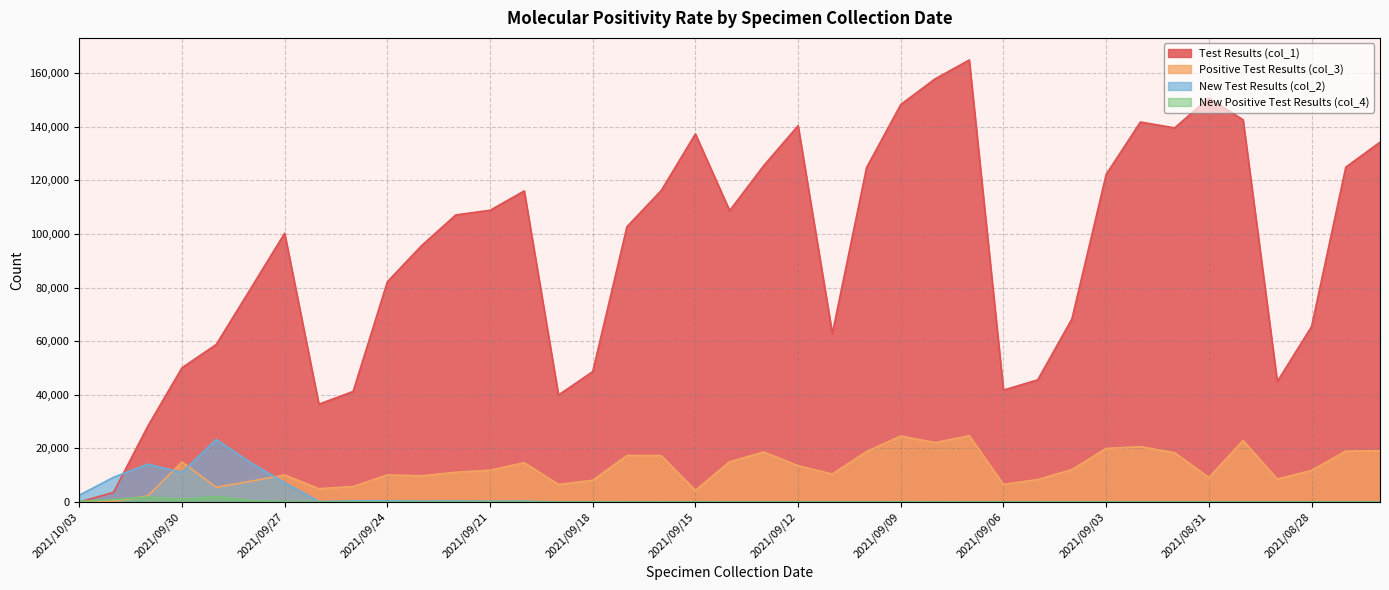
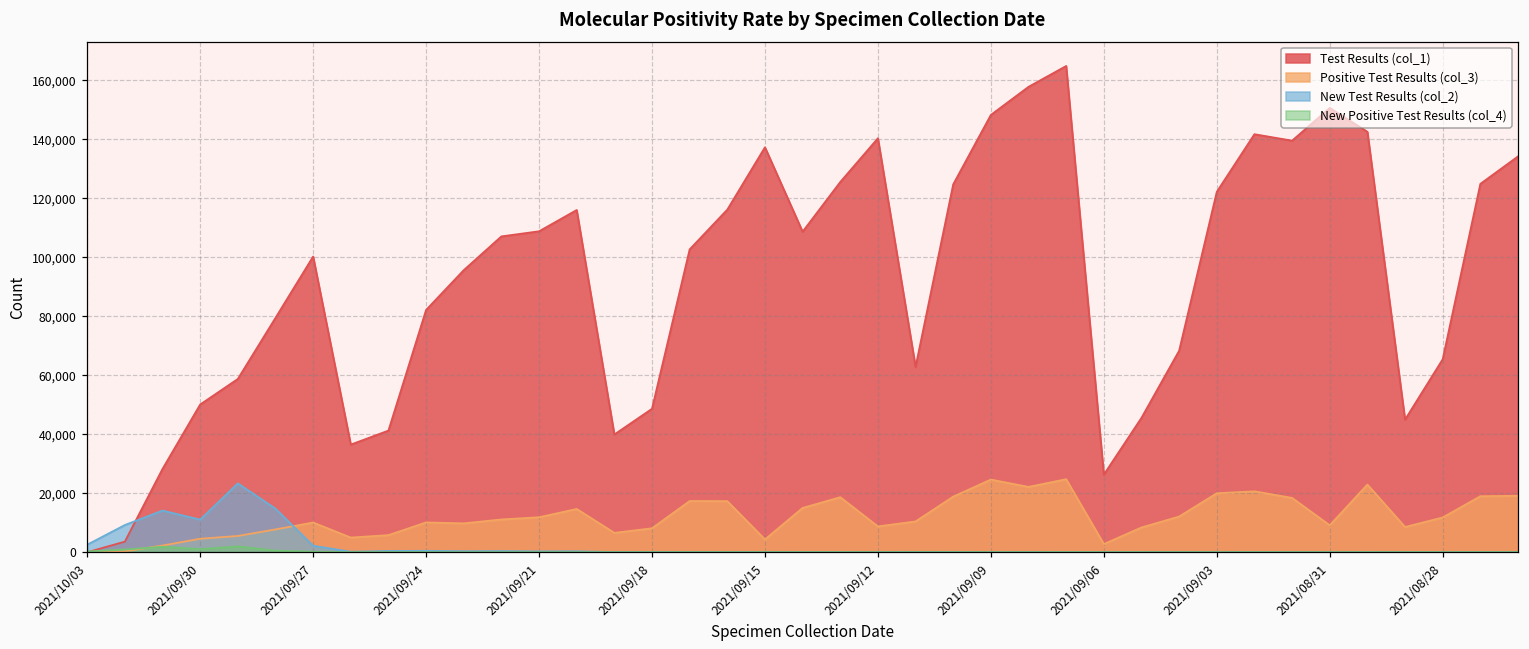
  {
    "Test Results (col_1)": {
      "2021/09/30": "50,000",
      "2021/09/27": "100,000",
      "2021/09/24": "82,000",
      "2021/09/21": "109,000",
      "2021/09/18": "49,000",
      "2021/09/15": "137,000",
      "2021/09/12": "140,000",
      "2021/09/09": "148,000",
-     "2021/09/06": "42,000",
+     "2021/09/06": "26,000",
      "2021/09/03": "122,000",
      "2021/08/28": "65,000"
    },
    "Positive Test Results (col_3)": {
-     "2021/09/30": "15,000",
+     "2021/09/30": "5,000",
      "2021/09/27": "10,000",
      "2021/09/24": "10,000",
      "2021/09/21": "12,000",
      "2021/09/18": "8,000",
      "2021/09/15": "4,000",
-     "2021/09/12": "14,000",
+     "2021/09/12": "9,000",
      "2021/09/09": "25,000",
-     "2021/09/06": "7,000",
+     "2021/09/06": "3,000",
      "2021/09/03": "20,000",
      "2021/08/31": "9,000",
      "2021/08/28": "12,000"
    },
    "New Test Results (col_2)": {
      "2021/10/03": "3,000",
      "2021/09/30": "11,000",
-     "2021/09/27": "7,000"
+     "2021/09/27": "2,000"
    },
    "New Positive Test Results (col_4)": {
      "2021/09/30": "1,000",
      "2021/09/27": "0"
    }
  }
